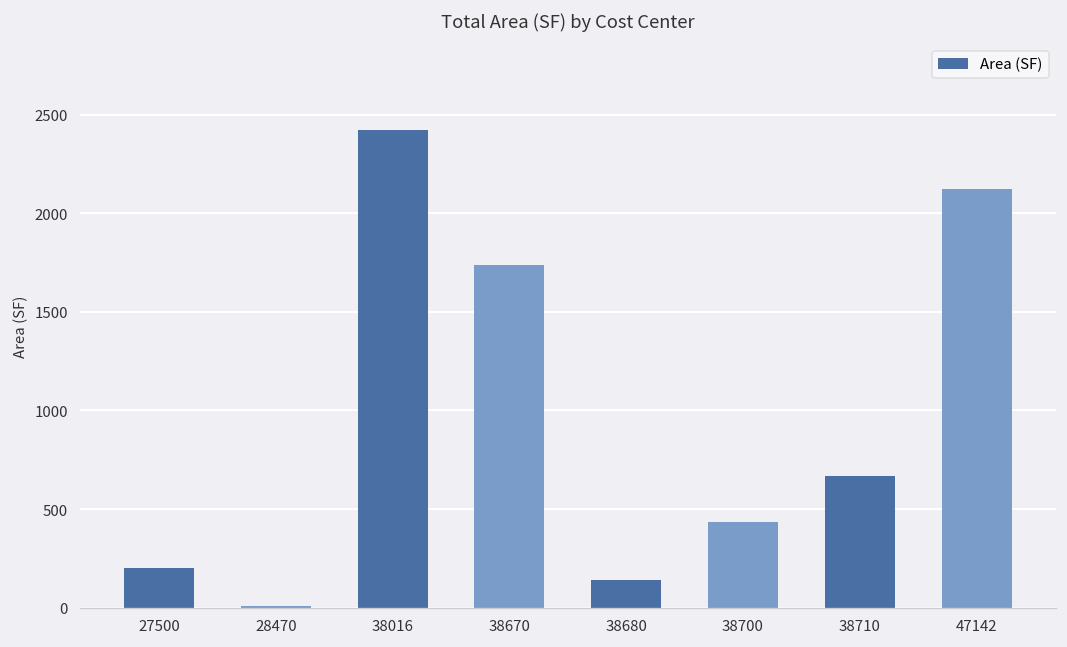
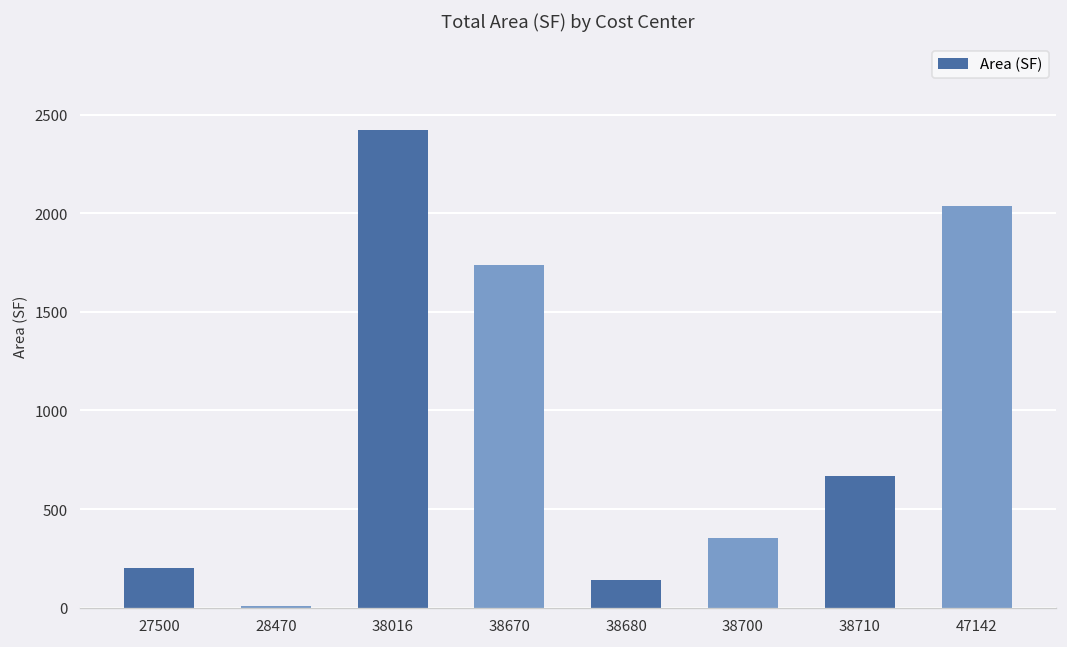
  {
    "27500": 200,
    "38016": 2420,
    "38670": 1740,
    "38680": 140,
-   "38700": 440,
+   "38700": 350,
    "38710": 670,
-   "47142": 2120
+   "47142": 2040
  }
